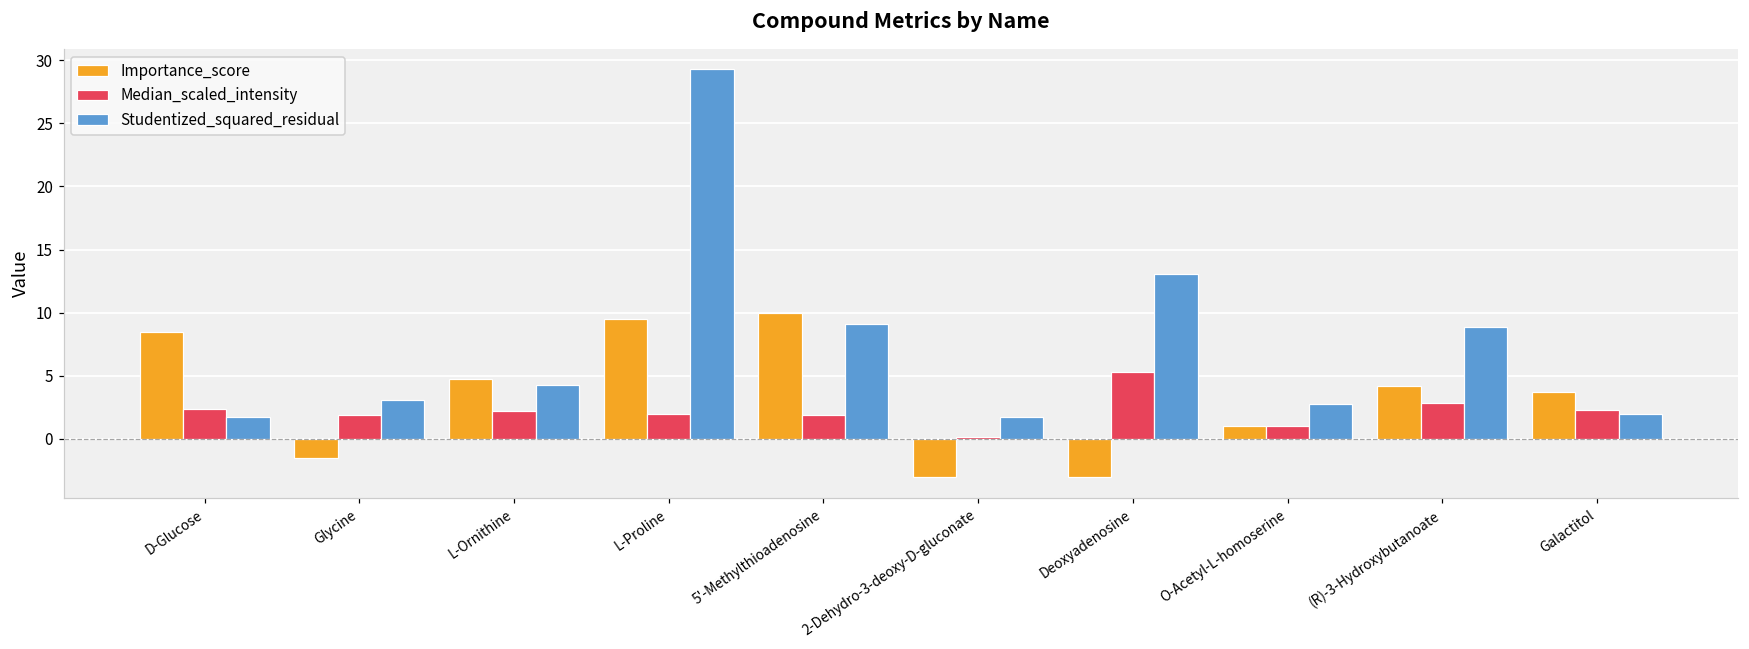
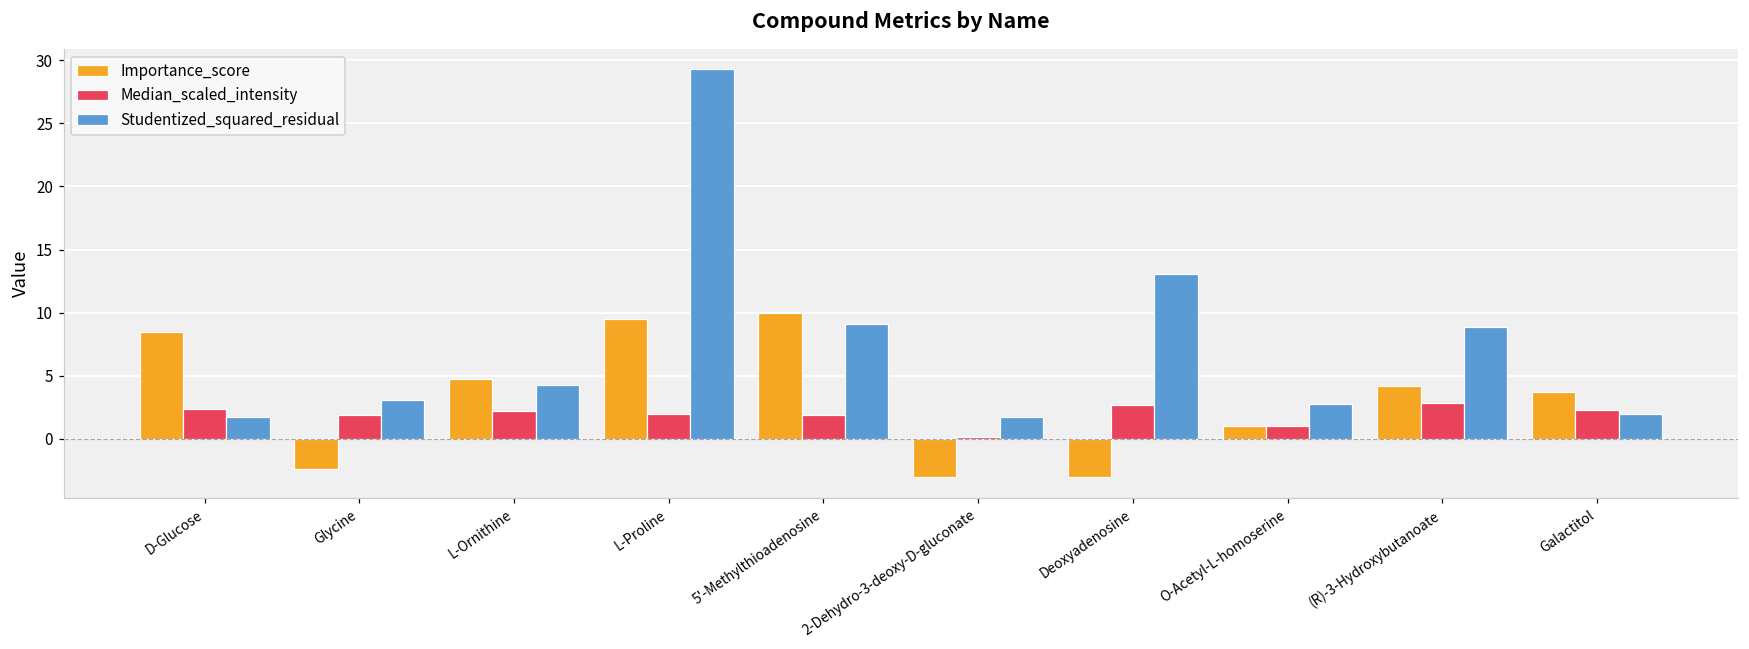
  {
    "Importance_score": {
      "D-Glucose": 8.4,
-     "Glycine": -1.5,
+     "Glycine": -2.4,
      "L-Ornithine": 4.7,
      "L-Proline": 9.5,
      "5'-Methylthioadenosine": 10.0,
      "2-Dehydro-3-deoxy-D-gluconate": -3.0,
      "Deoxyadenosine": -3.0,
      "O-Acetyl-L-homoserine": 1.0,
      "(R)-3-Hydroxybutanoate": 4.2,
      "Galactitol": 3.7
    },
    "Median_scaled_intensity": {
      "D-Glucose": 2.4,
      "Glycine": 1.9,
      "L-Ornithine": 2.2,
      "L-Proline": 2.0,
      "5'-Methylthioadenosine": 1.9,
-     "Deoxyadenosine": 5.3,
+     "Deoxyadenosine": 2.6,
      "O-Acetyl-L-homoserine": 1.0,
      "(R)-3-Hydroxybutanoate": 2.9,
      "Galactitol": 2.3
    },
    "Studentized_squared_residual": {
      "D-Glucose": 1.7,
      "Glycine": 3.0,
      "L-Ornithine": 4.3,
      "L-Proline": 29.3,
      "5'-Methylthioadenosine": 9.1,
      "2-Dehydro-3-deoxy-D-gluconate": 1.7,
      "Deoxyadenosine": 13.1,
      "O-Acetyl-L-homoserine": 2.8,
      "(R)-3-Hydroxybutanoate": 8.9,
      "Galactitol": 1.9
    }
  }
